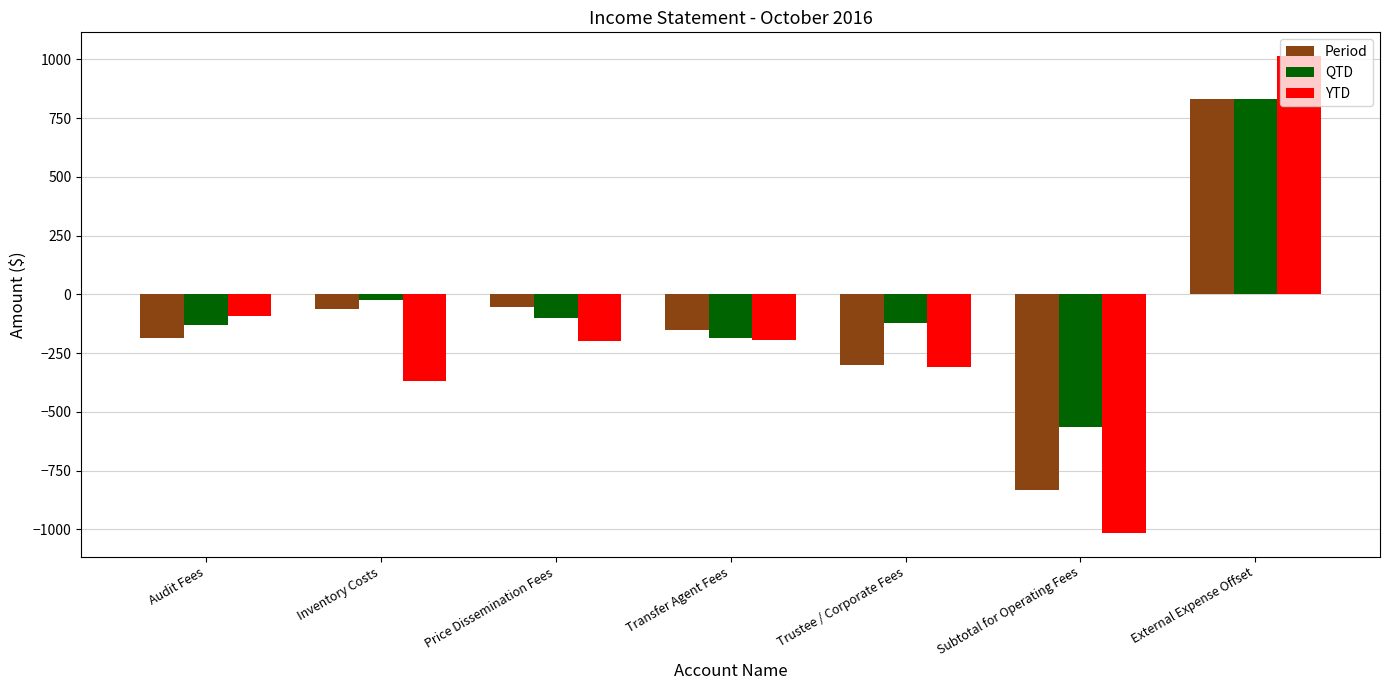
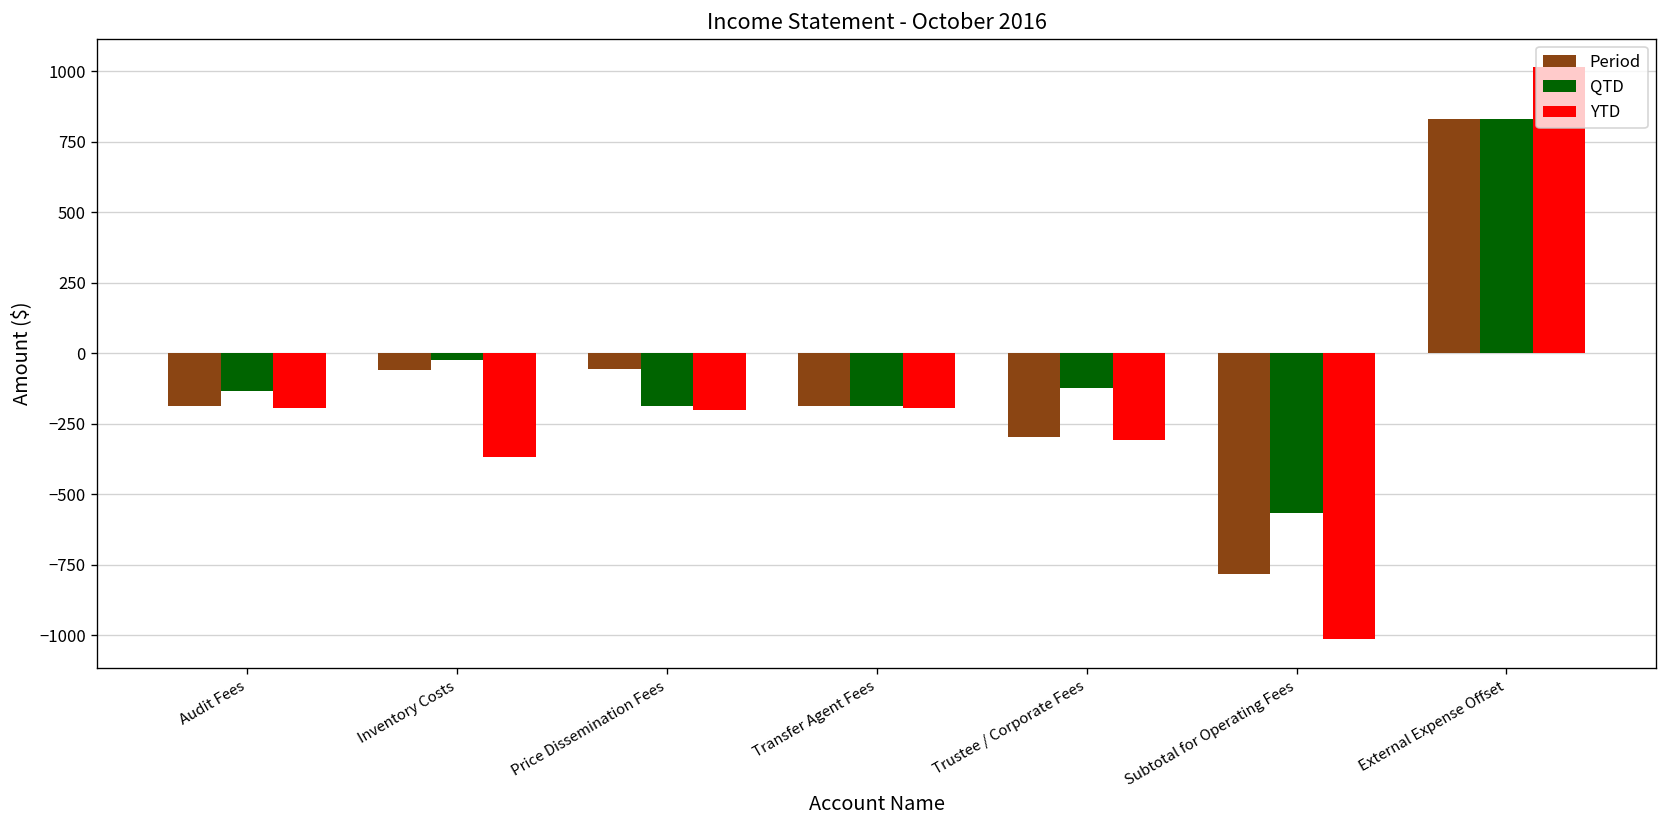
  {
    "Period": {
      "Audit Fees": -190,
      "Inventory Costs": -60,
      "Price Dissemination Fees": -50,
-     "Transfer Agent Fees": -150,
+     "Transfer Agent Fees": -190,
      "Trustee / Corporate Fees": -300,
-     "Subtotal for Operating Fees": -830,
+     "Subtotal for Operating Fees": -780,
      "External Expense Offset": 830
    },
    "QTD": {
      "Audit Fees": -130,
      "Inventory Costs": -20,
-     "Price Dissemination Fees": -100,
+     "Price Dissemination Fees": -190,
      "Transfer Agent Fees": -190,
      "Trustee / Corporate Fees": -120,
      "Subtotal for Operating Fees": -570,
      "External Expense Offset": 830
    },
    "YTD": {
-     "Audit Fees": -90,
+     "Audit Fees": -190,
      "Inventory Costs": -370,
      "Price Dissemination Fees": -200,
      "Transfer Agent Fees": -190,
      "Trustee / Corporate Fees": -310,
      "Subtotal for Operating Fees": -1010
    }
  }
